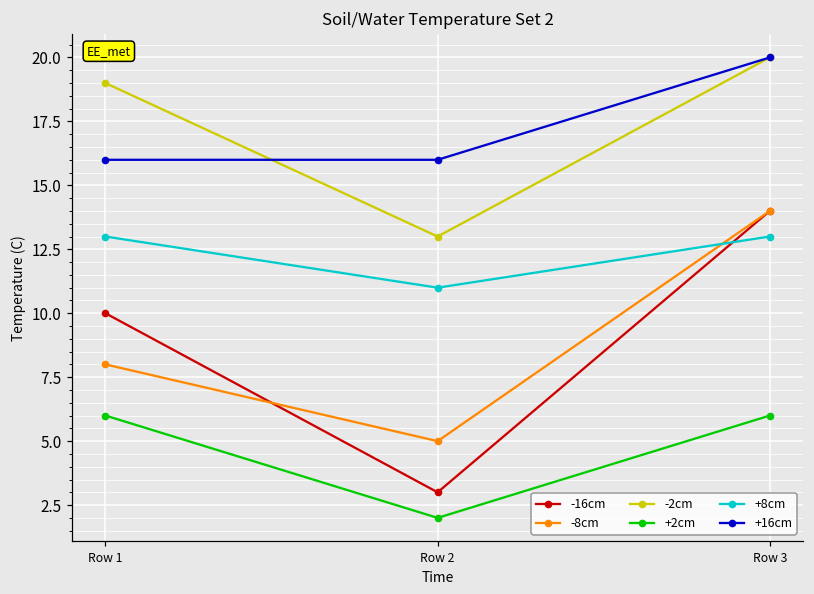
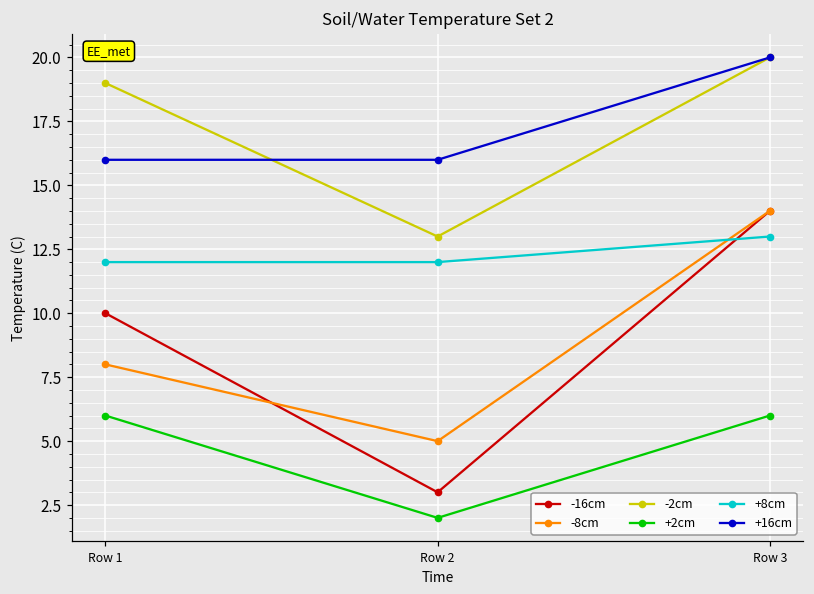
  {
    "-16cm": {
      "Row 1": 10,
      "Row 2": 3
    },
    "-8cm": {
      "Row 1": 8,
      "Row 2": 5
    },
    "-2cm": {
      "Row 1": 19,
      "Row 2": 13
    },
    "+2cm": {
      "Row 1": 6,
      "Row 2": 2,
      "Row 3": 6
    },
    "+8cm": {
-     "Row 1": 13,
-     "Row 2": 11,
+     "Row 1": 12,
+     "Row 2": 12,
      "Row 3": 13
    },
    "+16cm": {
      "Row 1": 16,
      "Row 2": 16
    }
  }
